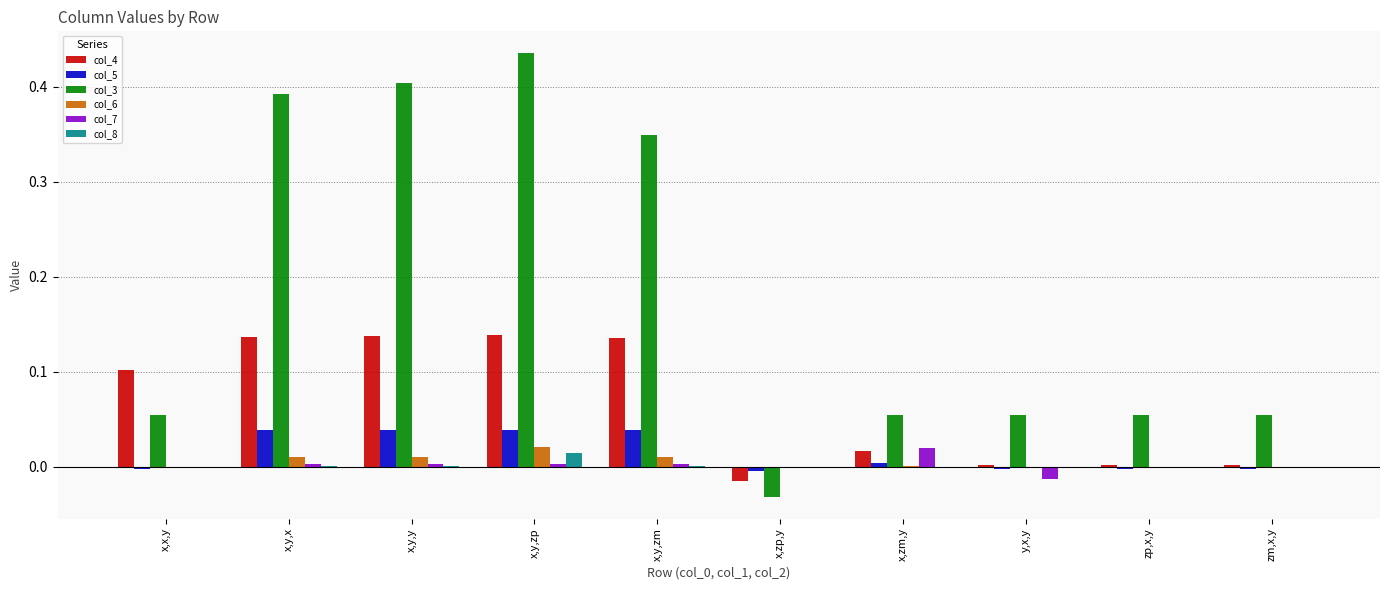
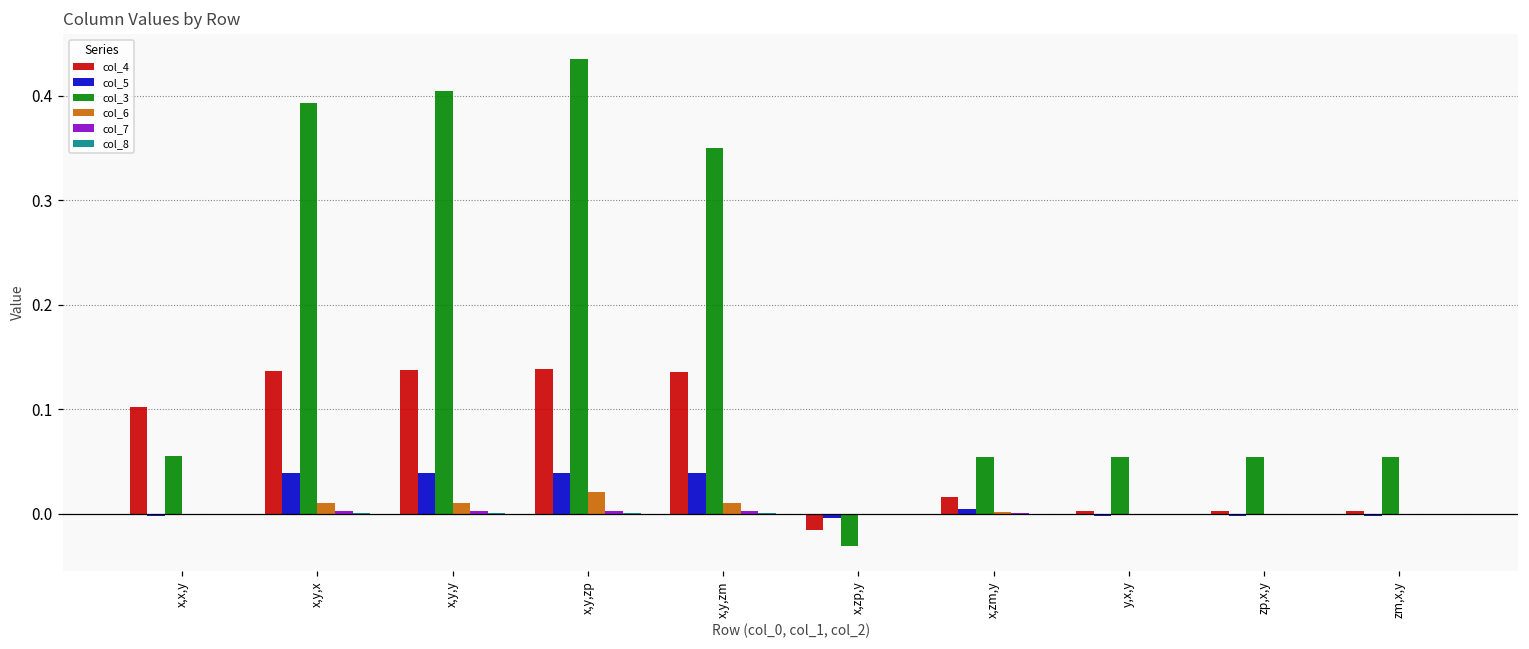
  {
    "col_4": {
      "x,x,y": 0.10,
      "x,y,x": 0.14,
      "x,y,y": 0.14,
      "x,y,zp": 0.14,
      "x,y,zm": 0.14,
      "x,zp,y": -0.02,
      "x,zm,y": 0.02
    },
    "col_5": {
      "x,y,x": 0.04,
      "x,y,y": 0.04,
      "x,y,zp": 0.04,
      "x,y,zm": 0.04,
      "x,zp,y": 0.00,
      "x,zm,y": 0.00
    },
    "col_3": {
      "x,x,y": 0.06,
      "x,y,x": 0.39,
      "x,y,y": 0.40,
      "x,y,zp": 0.44,
      "x,y,zm": 0.35,
      "x,zp,y": -0.03,
      "x,zm,y": 0.05,
      "y,x,y": 0.05,
      "zp,x,y": 0.05,
      "zm,x,y": 0.05
    },
    "col_6": {
      "x,y,x": 0.01,
      "x,y,y": 0.01,
      "x,y,zp": 0.02,
      "x,y,zm": 0.01
    },
    "col_7": {
-     "x,zm,y": 0.02,
-     "y,x,y": -0.01
+     "x,zm,y": 0.00,
+     "y,x,y": 0.00
    },
    "col_8": {
-     "x,y,zp": 0.01
+     "x,y,zp": 0.00
    }
  }
